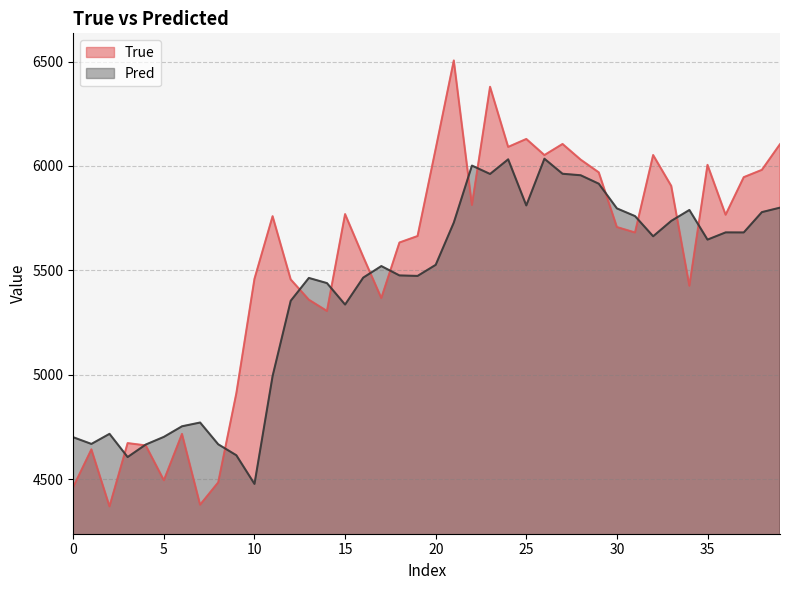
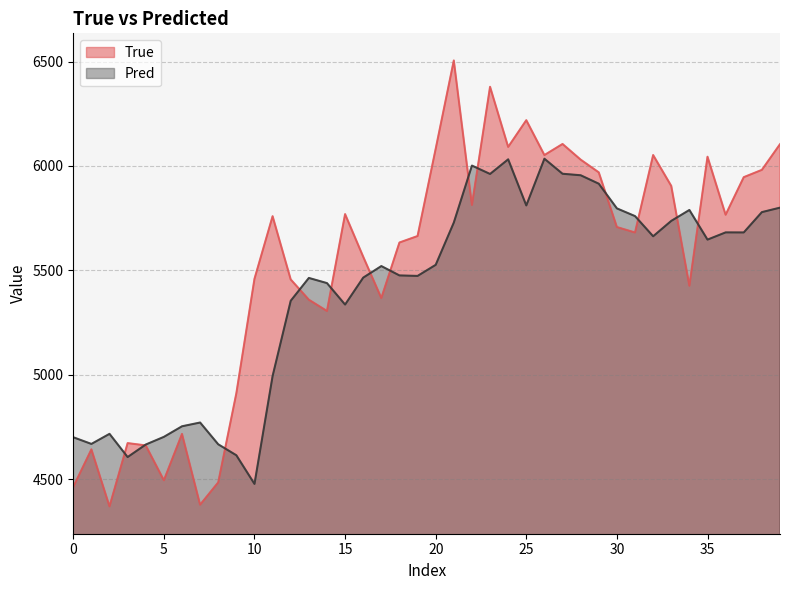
  {
    "True": {
      "0": 4460,
      "5": 4490,
      "10": 5460,
      "15": 5770,
      "20": 6080,
-     "25": 6130,
+     "25": 6220,
      "30": 5710,
-     "35": 6010
+     "35": 6040
    },
    "Pred": {
      "0": 4700,
      "5": 4700,
      "10": 4480,
      "15": 5340,
      "20": 5530,
      "25": 5810,
      "30": 5800,
      "35": 5650
    }
  }
